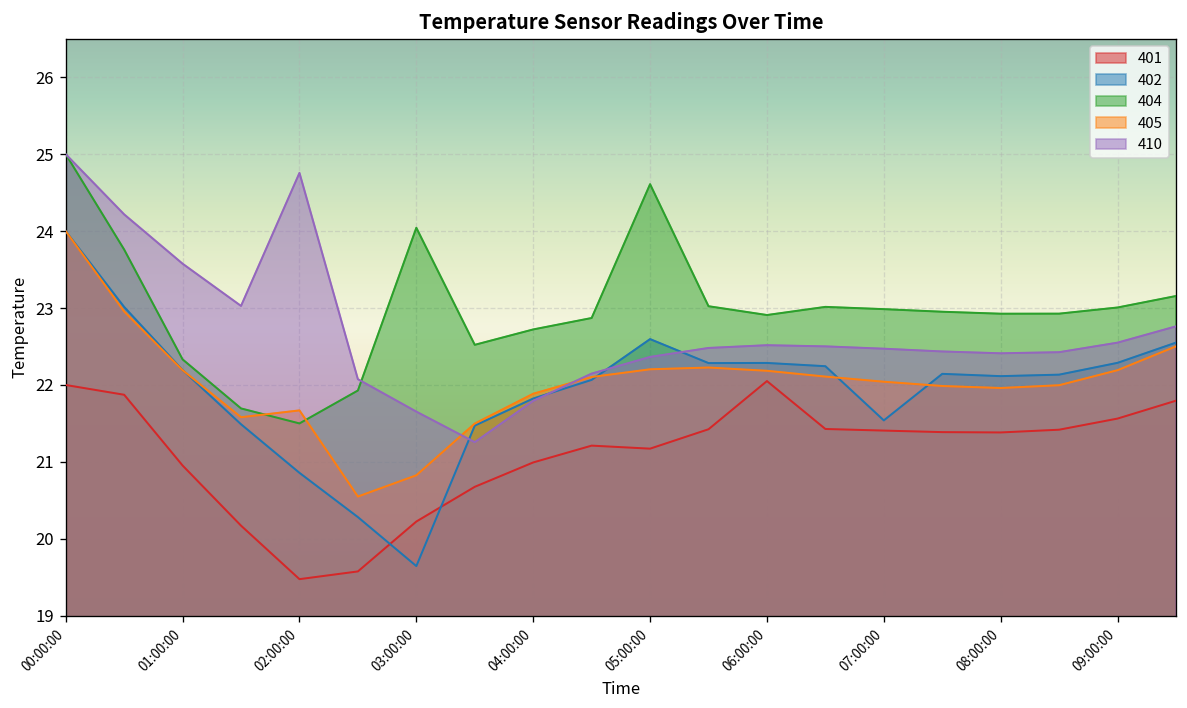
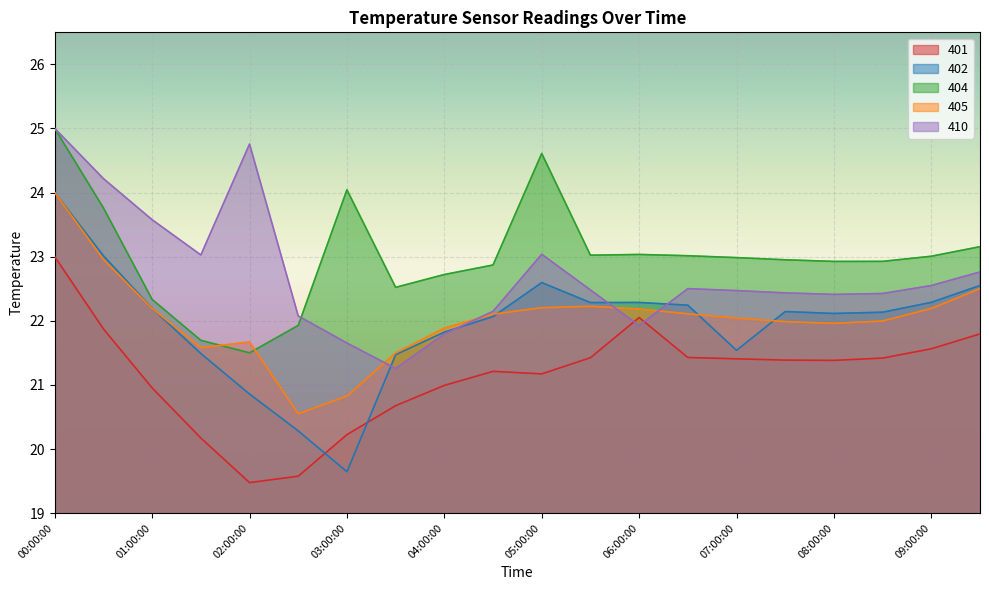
  {
    "401": {
-     "00:00:00": 22,
+     "00:00:00": 23,
      "01:00:00": 21.0,
      "02:00:00": 19.5,
      "03:00:00": 20.2,
      "04:00:00": 21,
      "05:00:00": 21.2,
      "06:00:00": 22.1,
      "07:00:00": 21.4,
      "08:00:00": 21.4,
      "09:00:00": 21.6
    },
    "402": {
      "02:00:00": 20.9,
      "03:00:00": 19.6,
      "05:00:00": 22.6,
      "06:00:00": 22.3,
      "07:00:00": 21.5,
      "08:00:00": 22.1,
      "09:00:00": 22.3
    },
    "404": {
      "01:00:00": 22.3,
      "02:00:00": 21.5,
      "03:00:00": 24.0,
      "04:00:00": 22.7,
      "05:00:00": 24.6,
-     "06:00:00": 22.9,
+     "06:00:00": 23.0,
      "07:00:00": 23.0,
      "08:00:00": 22.9,
      "09:00:00": 23.0
    },
    "405": {
      "02:00:00": 21.7,
      "03:00:00": 20.8,
      "04:00:00": 21.9,
      "05:00:00": 22.2,
      "06:00:00": 22.2,
      "07:00:00": 22.0,
      "08:00:00": 22.0,
      "09:00:00": 22.2
    },
    "410": {
      "01:00:00": 23.6,
      "02:00:00": 24.8,
      "03:00:00": 21.7,
-     "05:00:00": 22.4,
-     "06:00:00": 22.5,
+     "05:00:00": 23.0,
+     "06:00:00": 21.9,
      "07:00:00": 22.5,
      "08:00:00": 22.4,
      "09:00:00": 22.6
    }
  }
